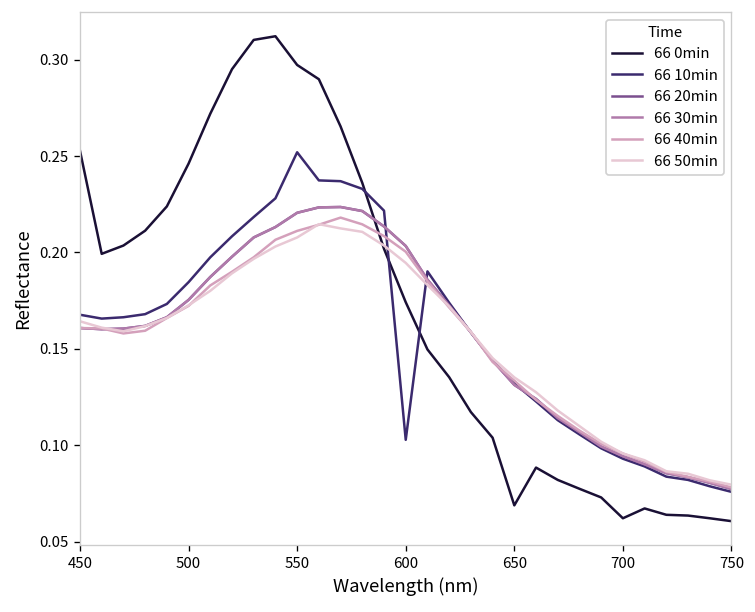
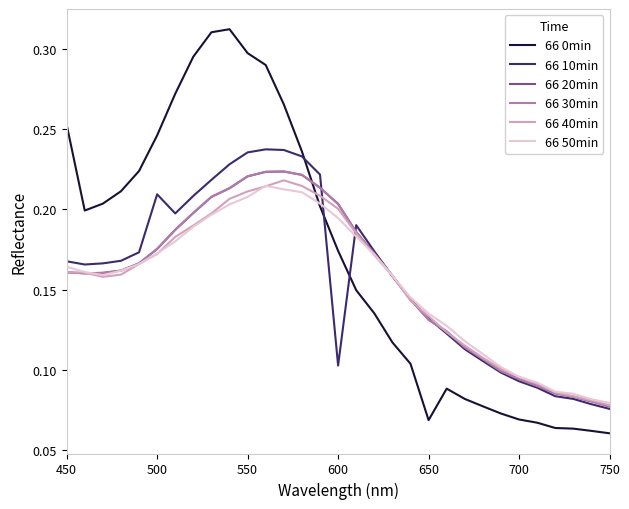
  {
    "66 0min": {
      "450": 0.253,
      "500": 0.246,
      "550": 0.297,
      "600": 0.174,
      "650": 0.069,
-     "700": 0.062,
+     "700": 0.069,
      "750": 0.061
    },
    "66 10min": {
      "450": 0.168,
-     "500": 0.185,
-     "550": 0.252,
+     "500": 0.209,
+     "550": 0.236,
      "600": 0.103
    }
  }
